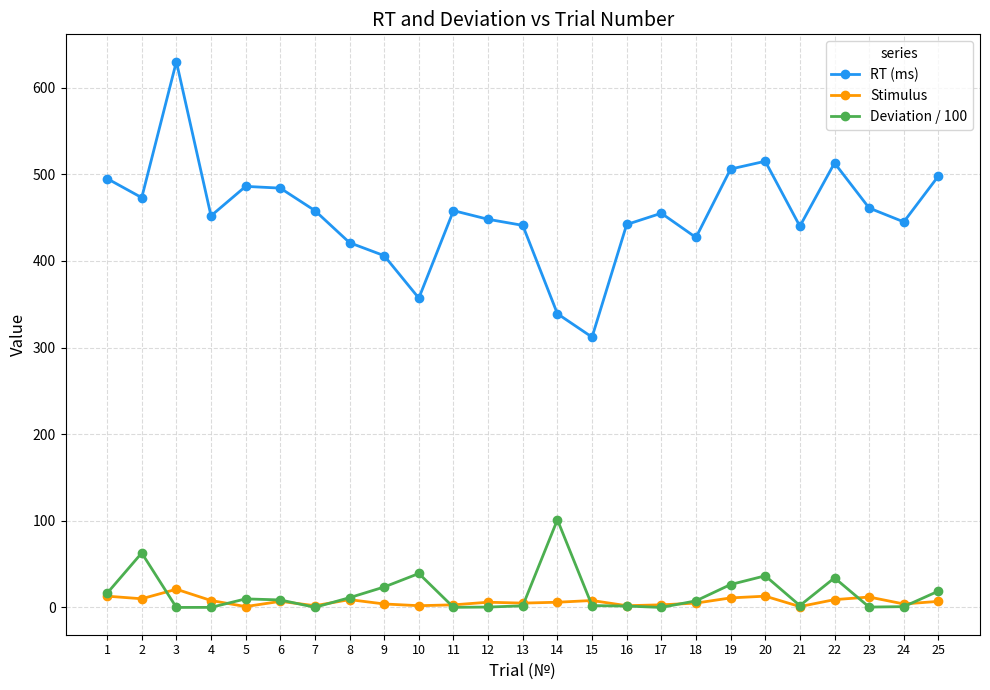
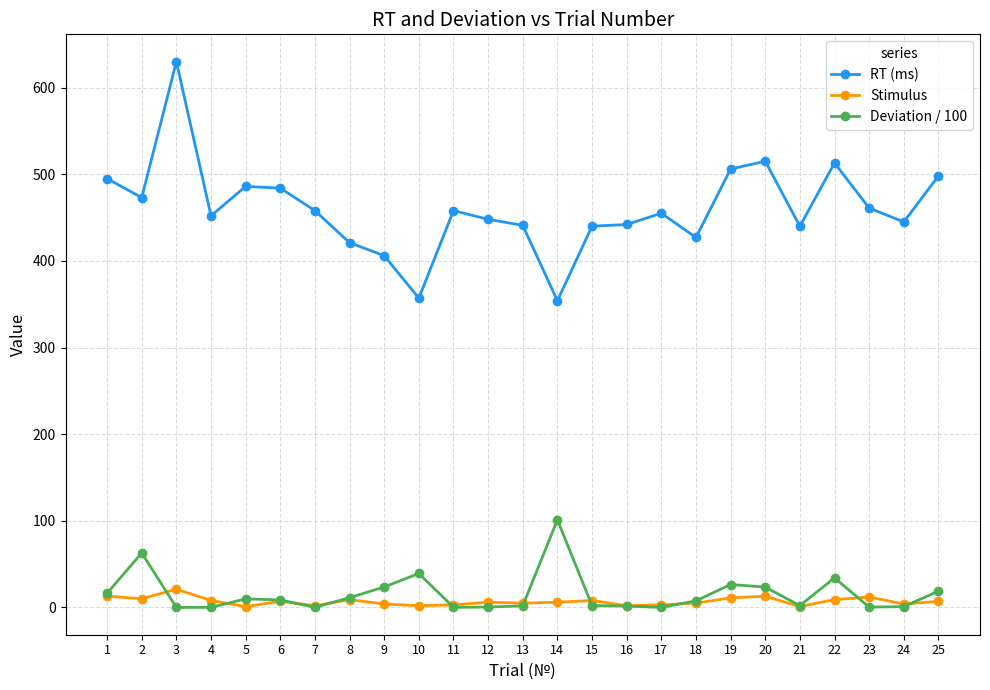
  {
    "RT (ms)": {
      "1": 500,
      "2": 470,
      "3": 630,
      "4": 450,
      "5": 490,
      "6": 480,
      "7": 460,
      "8": 420,
      "9": 410,
      "10": 360,
      "11": 460,
      "12": 450,
      "13": 440,
-     "14": 340,
-     "15": 310,
+     "14": 350,
+     "15": 440,
      "16": 440,
      "17": 460,
      "18": 430,
      "19": 510,
      "20": 520,
      "21": 440,
      "22": 510,
      "23": 460,
      "24": 450,
      "25": 500
    },
    "Stimulus": {
      "1": 10,
      "2": 10,
      "3": 20,
      "4": 10,
      "5": 0,
      "9": 0,
      "10": 0,
      "12": 10,
      "13": 10,
      "14": 10,
      "15": 10,
      "17": 0,
      "19": 10,
      "20": 10,
      "22": 10,
      "23": 10,
      "24": 0,
      "25": 10
    },
    "Deviation / 100": {
      "1": 20,
      "2": 60,
      "3": 0,
      "4": 0,
      "5": 10,
      "9": 20,
      "10": 40,
      "12": 0,
      "13": 0,
      "14": 100,
      "15": 0,
      "17": 0,
      "19": 30,
-     "20": 40,
+     "20": 20,
      "22": 30,
      "23": 0,
      "24": 0,
      "25": 20
    }
  }
